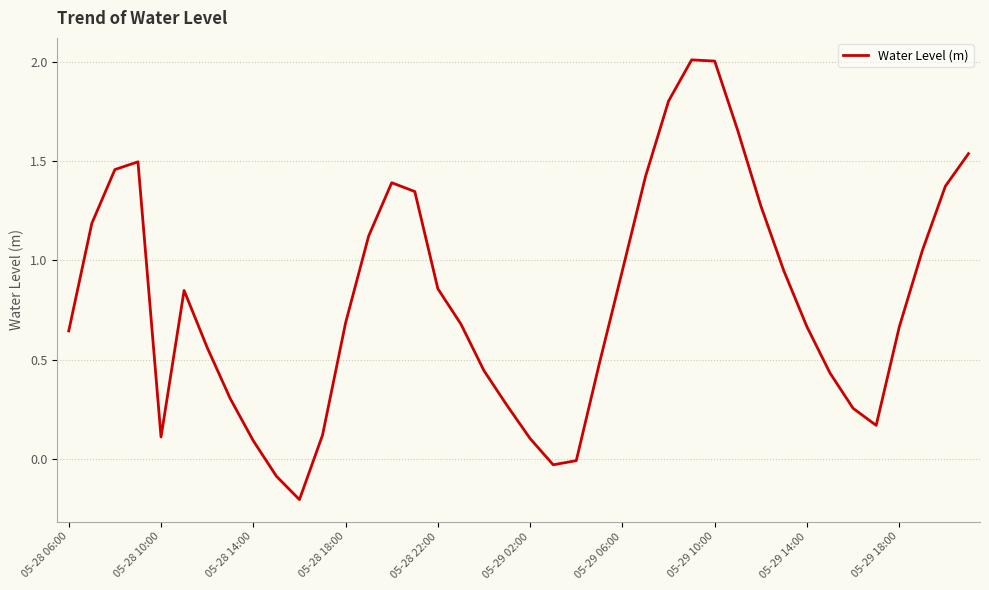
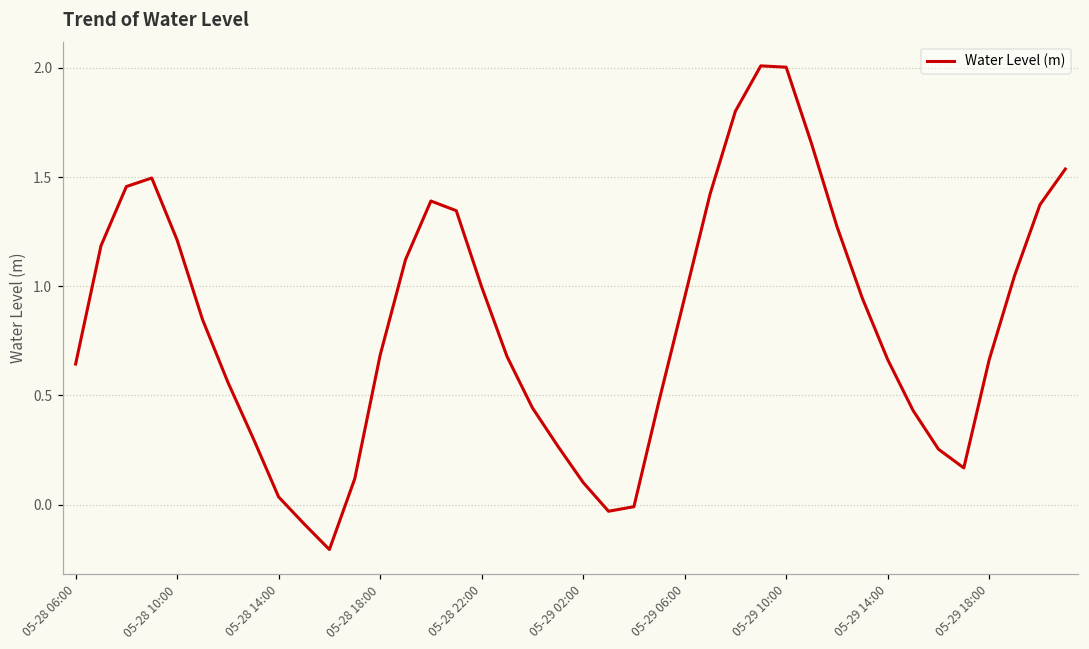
  {
    "05-28 06:00": 0.64,
-   "05-28 10:00": 0.11,
-   "05-28 14:00": 0.09,
+   "05-28 10:00": 1.21,
+   "05-28 14:00": 0.04,
    "05-28 18:00": 0.68,
-   "05-28 22:00": 0.86,
+   "05-28 22:00": 1.00,
    "05-29 02:00": 0.10,
    "05-29 06:00": 0.95,
    "05-29 10:00": 2.00,
    "05-29 14:00": 0.66,
    "05-29 18:00": 0.66
  }
